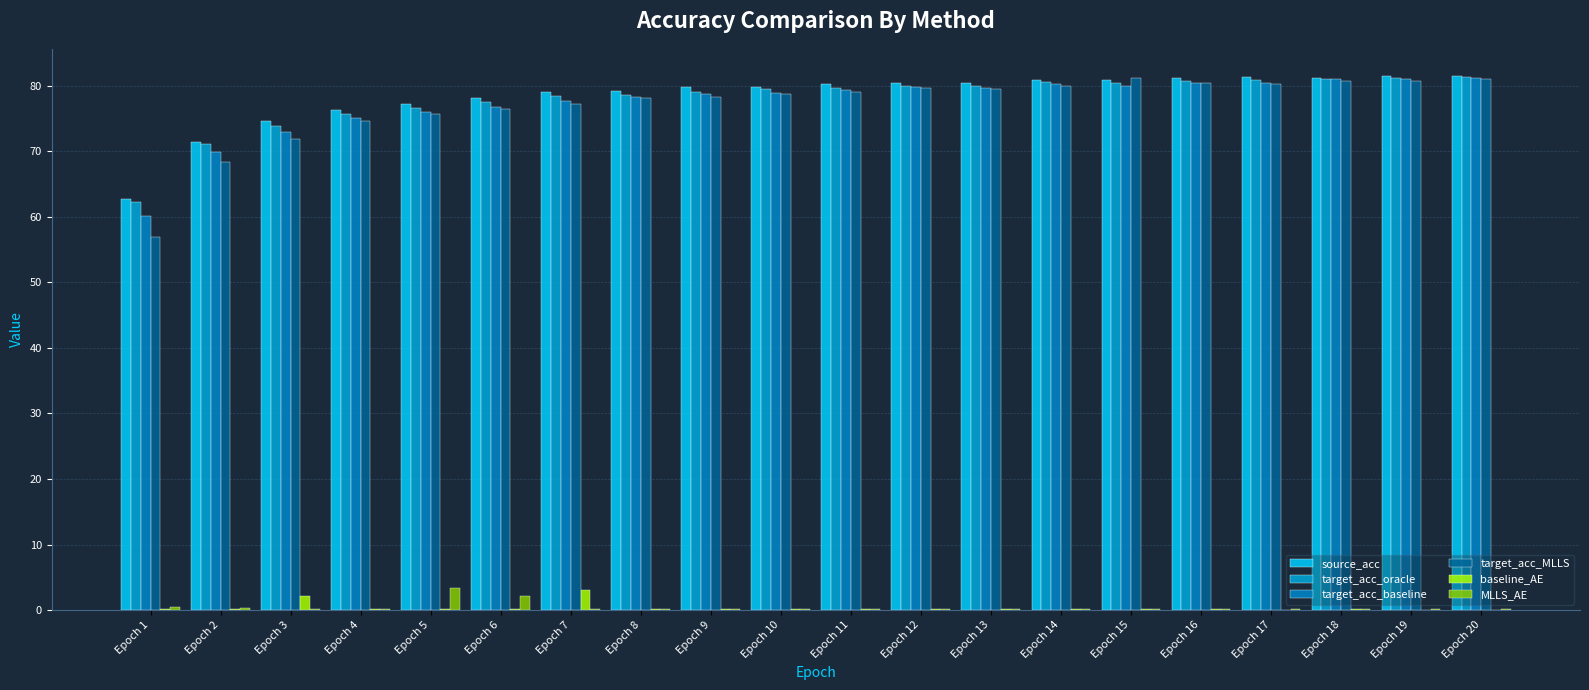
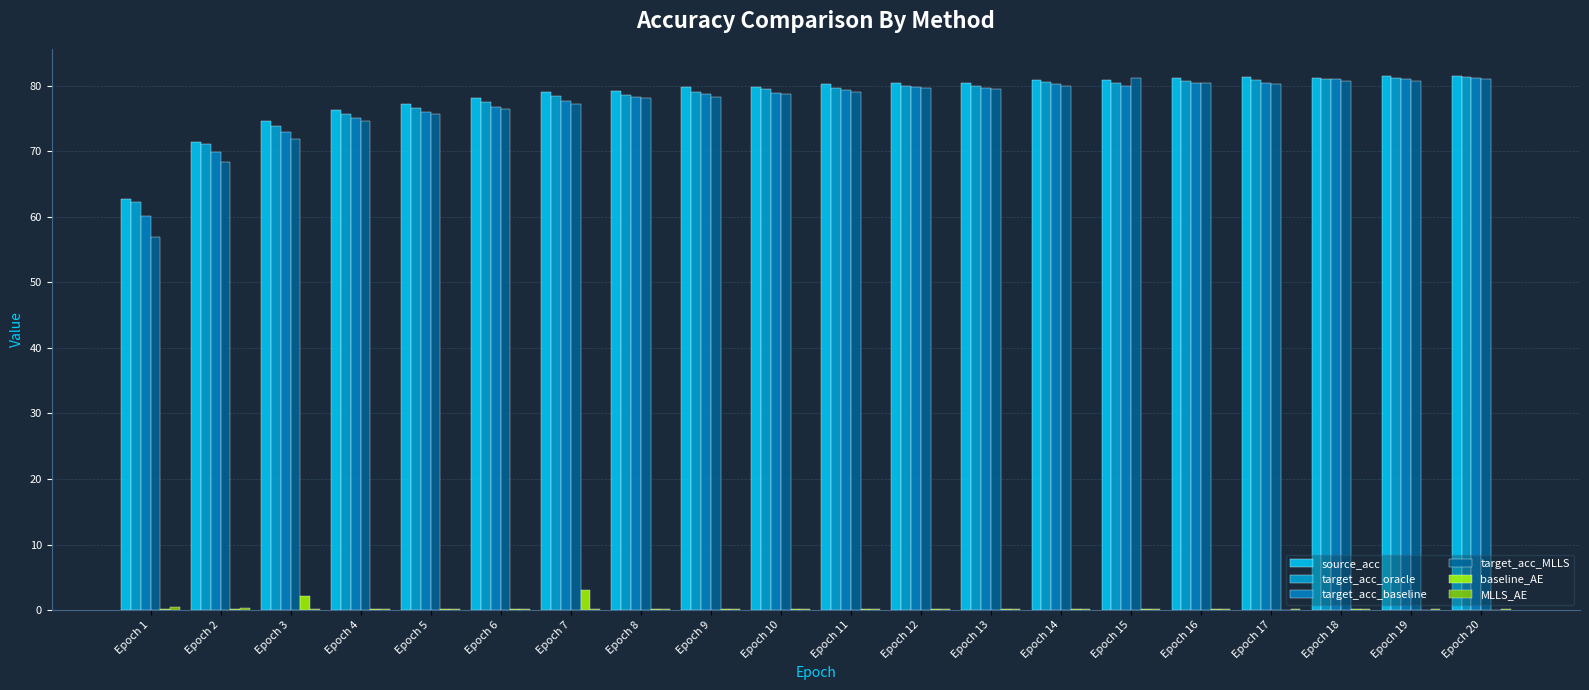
  {
    "target_acc_MLLS": {
      "Epoch 1": 57,
      "Epoch 2": 68,
      "Epoch 3": 72,
      "Epoch 4": 75,
      "Epoch 5": 76,
      "Epoch 6": 76,
      "Epoch 7": 77,
      "Epoch 8": 78,
      "Epoch 9": 78,
      "Epoch 10": 79,
      "Epoch 11": 79,
      "Epoch 12": 80,
      "Epoch 13": 80,
      "Epoch 14": 80,
      "Epoch 15": 81,
      "Epoch 16": 80,
      "Epoch 17": 80,
      "Epoch 18": 81,
      "Epoch 19": 81,
      "Epoch 20": 81
    },
    "baseline_AE": {
      "Epoch 3": 2,
      "Epoch 7": 3
    },
    "MLLS_AE": {
      "Epoch 1": 0,
-     "Epoch 5": 3,
-     "Epoch 6": 2
+     "Epoch 5": 0,
+     "Epoch 6": 0
    }
  }
